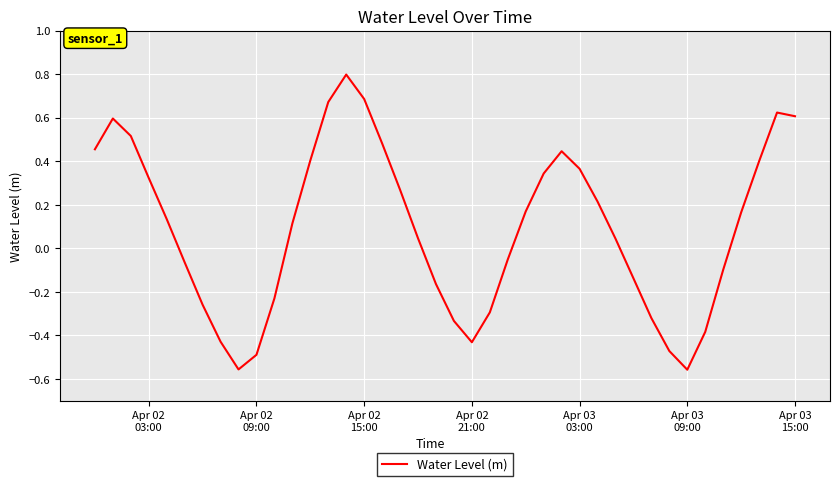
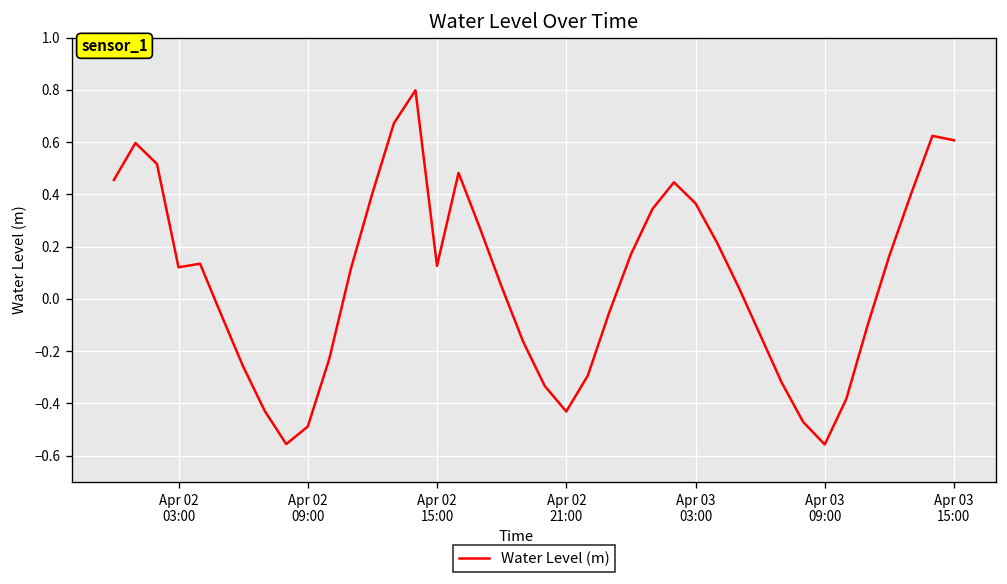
  {
-   "Apr 02 03:00": 0.32,
+   "Apr 02 03:00": 0.12,
    "Apr 02 09:00": -0.49,
-   "Apr 02 15:00": 0.69,
+   "Apr 02 15:00": 0.13,
    "Apr 02 21:00": -0.43,
    "Apr 03 03:00": 0.37,
    "Apr 03 09:00": -0.56,
    "Apr 03 15:00": 0.61
  }
